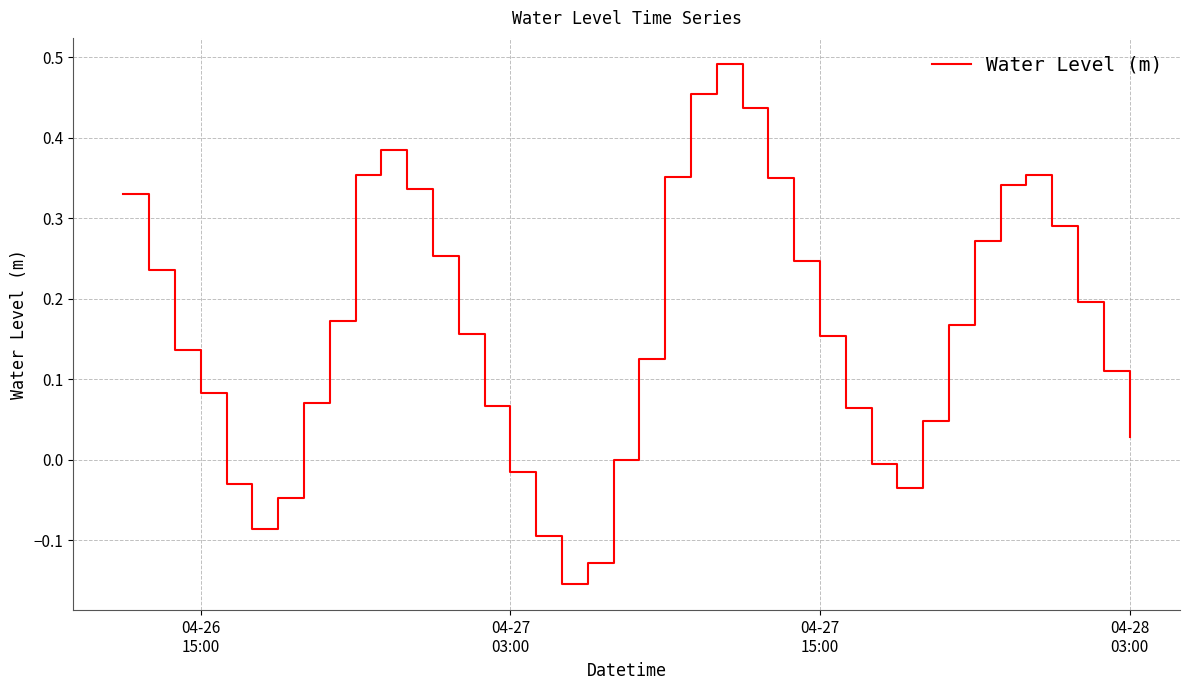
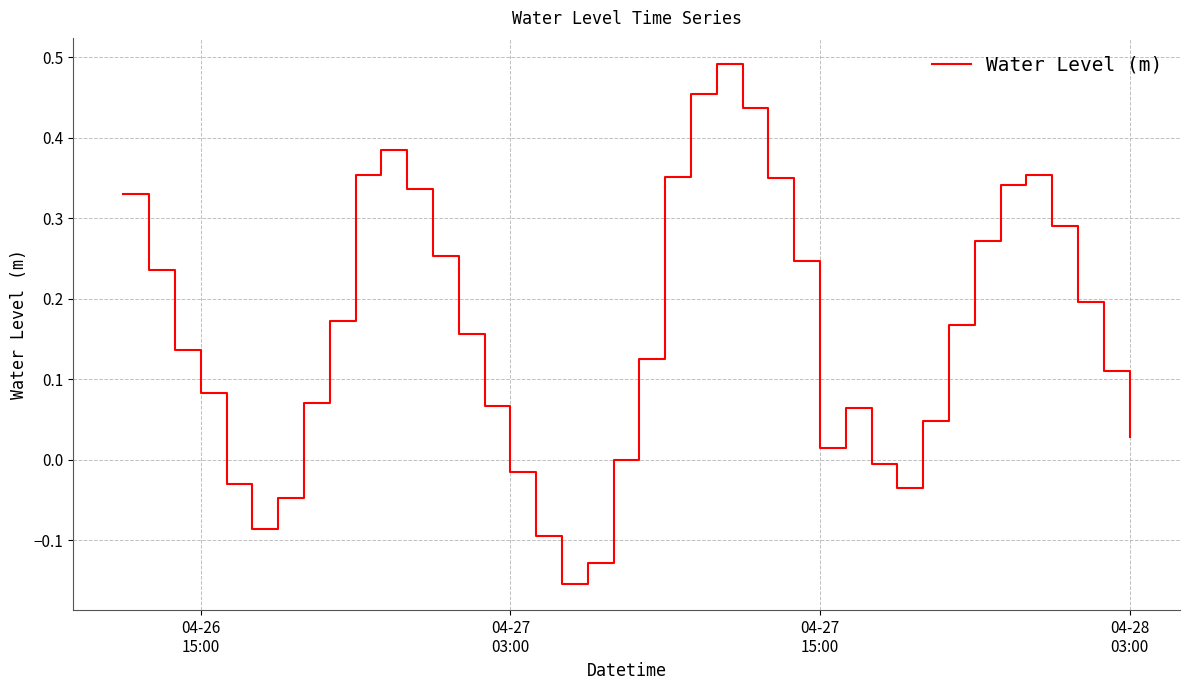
  {
    "04-26 15:00": 0.08,
    "04-27 03:00": -0.02,
-   "04-27 15:00": 0.15,
+   "04-27 15:00": 0.02,
    "04-28 03:00": 0.03
  }
